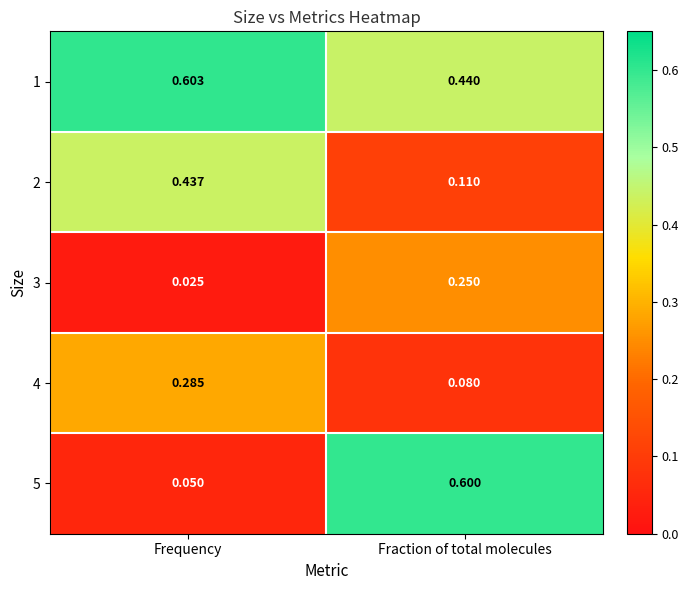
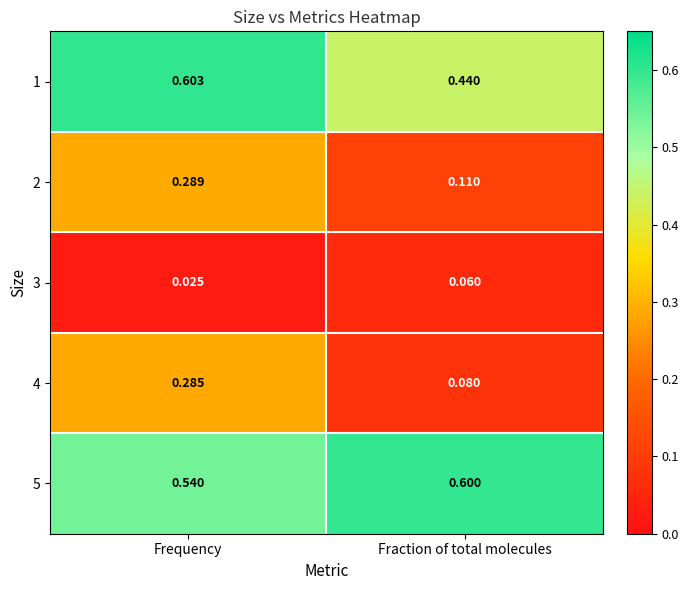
  {
    "1": {
      "Frequency": 0.603,
      "Fraction of total molecules": 0.440
    },
    "2": {
-     "Frequency": 0.437,
+     "Frequency": 0.289,
      "Fraction of total molecules": 0.110
    },
    "3": {
      "Frequency": 0.025,
-     "Fraction of total molecules": 0.250
+     "Fraction of total molecules": 0.060
    },
    "4": {
      "Frequency": 0.285,
      "Fraction of total molecules": 0.080
    },
    "5": {
-     "Frequency": 0.050,
+     "Frequency": 0.540,
      "Fraction of total molecules": 0.600
    }
  }
